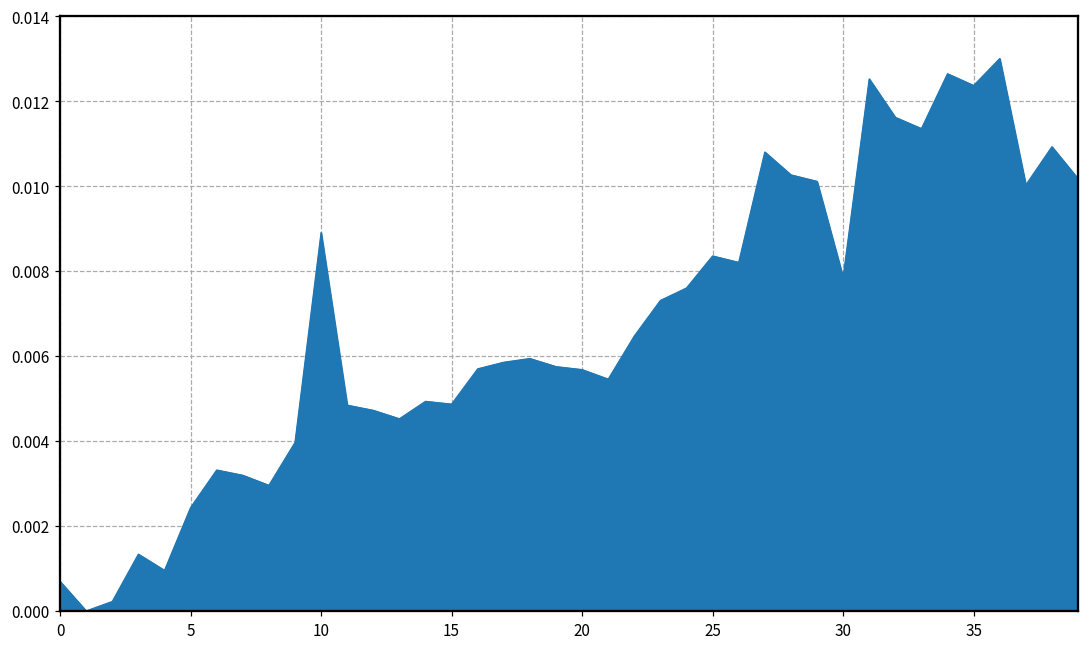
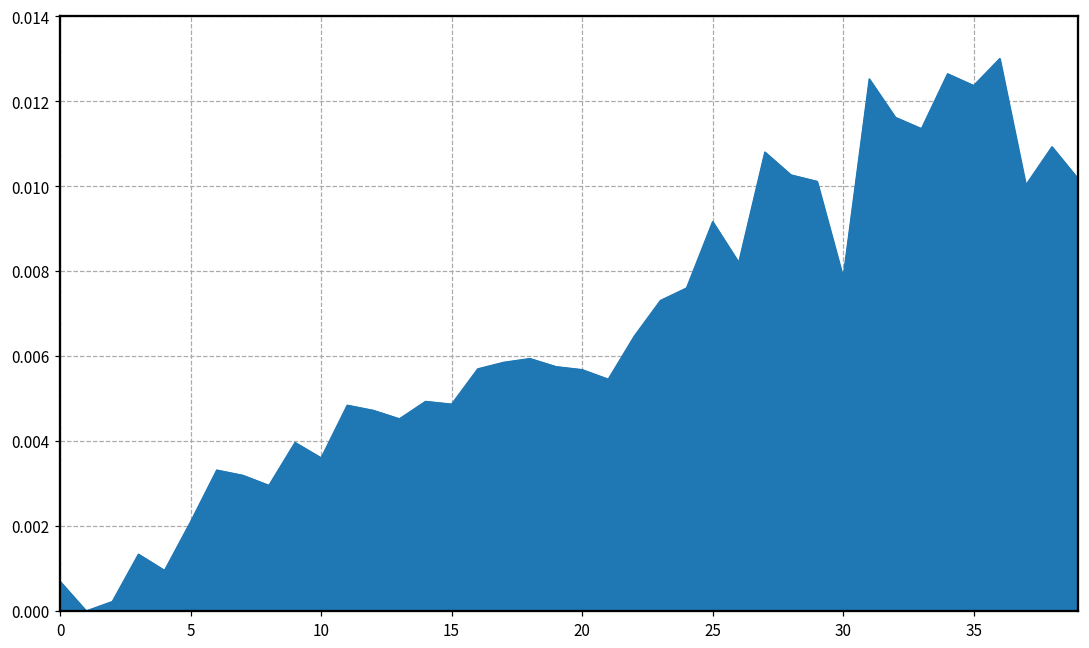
  {
    "0": 0.0007,
-   "5": 0.0024,
-   "10": 0.0089,
+   "5": 0.0021,
+   "10": 0.0036,
    "15": 0.0049,
    "20": 0.0057,
-   "25": 0.0084,
+   "25": 0.0092,
    "30": 0.0079,
    "35": 0.0124
  }
